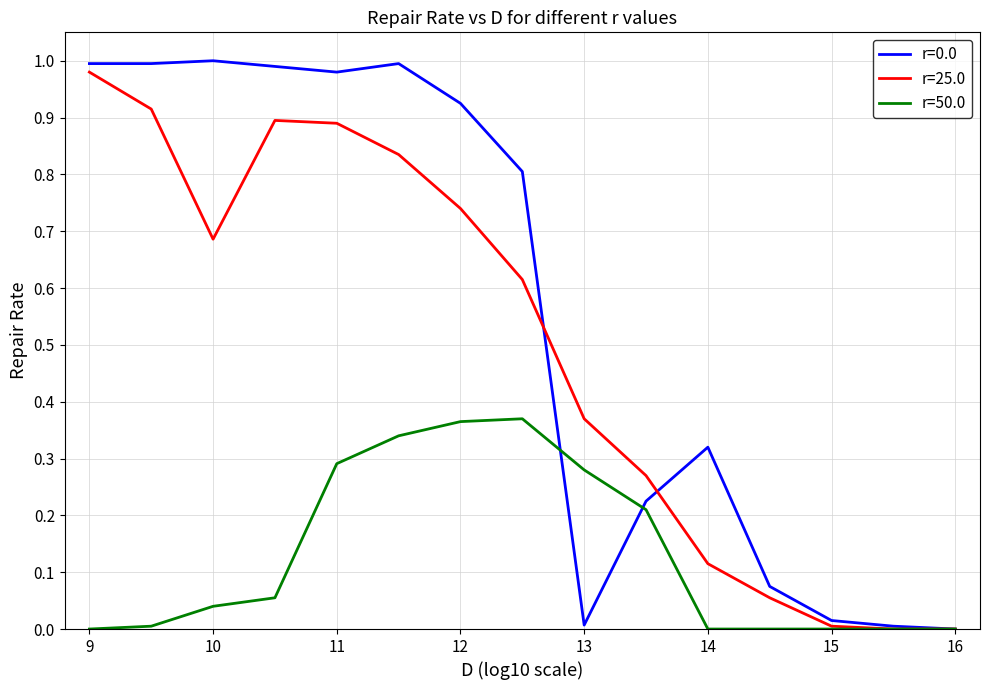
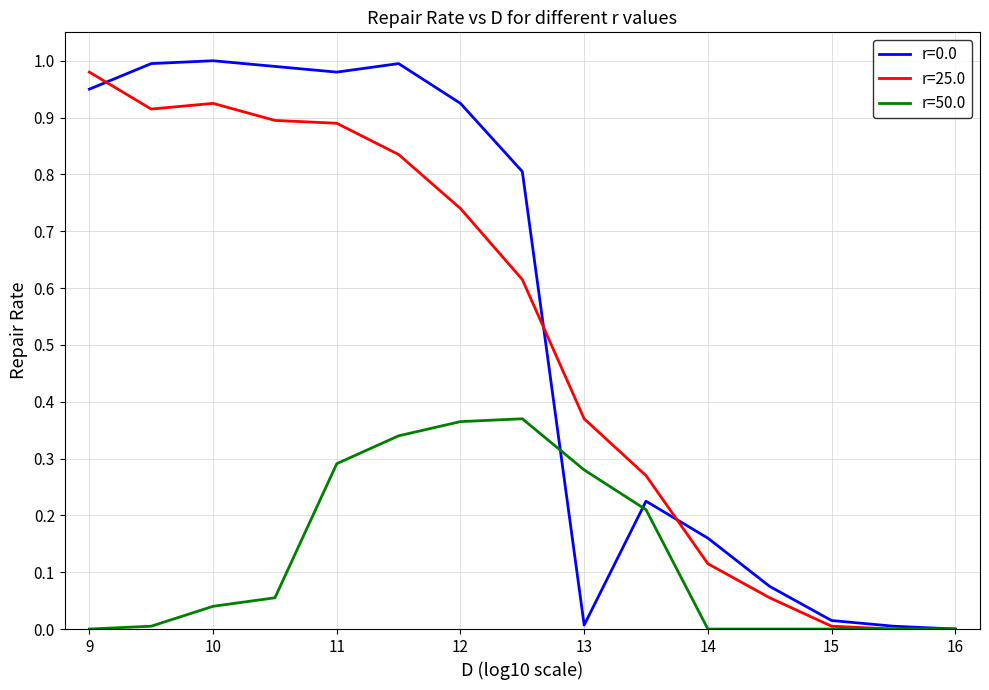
  {
    "r=0.0": {
-     "9": 1.00,
+     "9": 0.95,
      "10": 1.00,
      "11": 0.98,
      "12": 0.93,
      "13": 0.01,
-     "14": 0.32,
+     "14": 0.16,
      "15": 0.02
    },
    "r=25.0": {
      "9": 0.98,
-     "10": 0.69,
+     "10": 0.93,
      "11": 0.89,
      "12": 0.74,
      "13": 0.37,
      "14": 0.12,
      "15": 0.01
    },
    "r=50.0": {
      "9": 0.00,
      "10": 0.04,
      "11": 0.29,
      "12": 0.37,
      "13": 0.28,
      "14": 0.00,
      "15": 0.00
    }
  }
